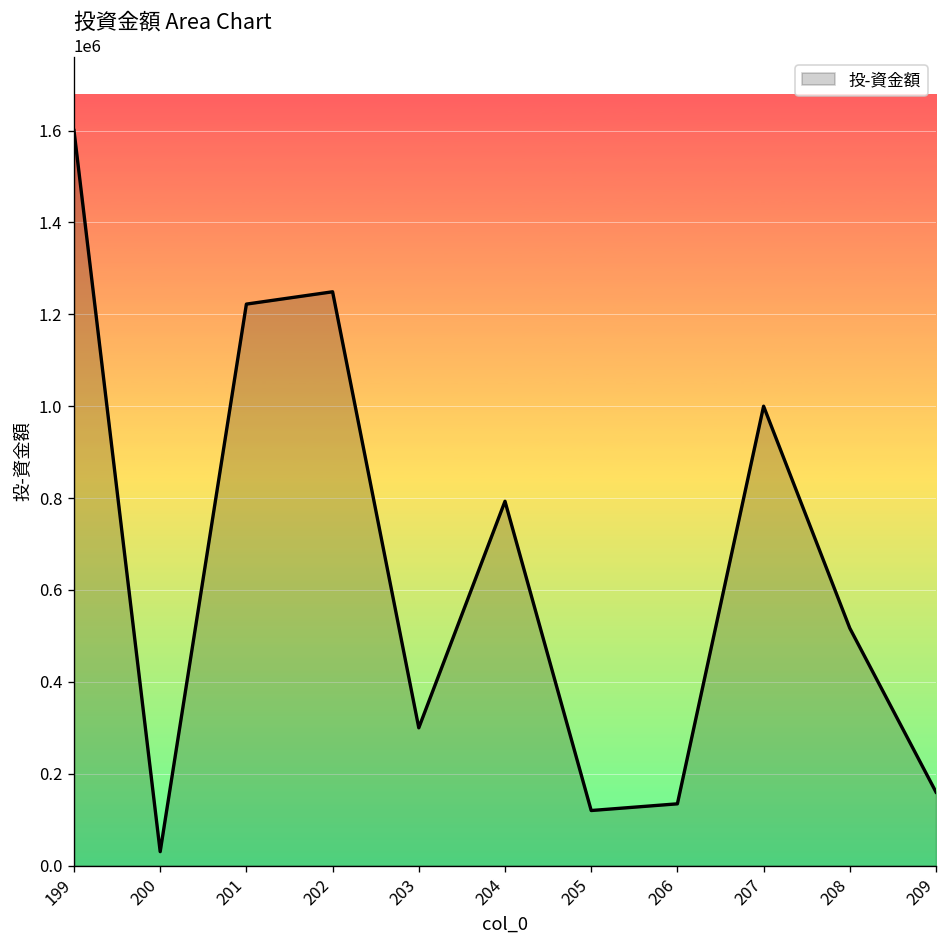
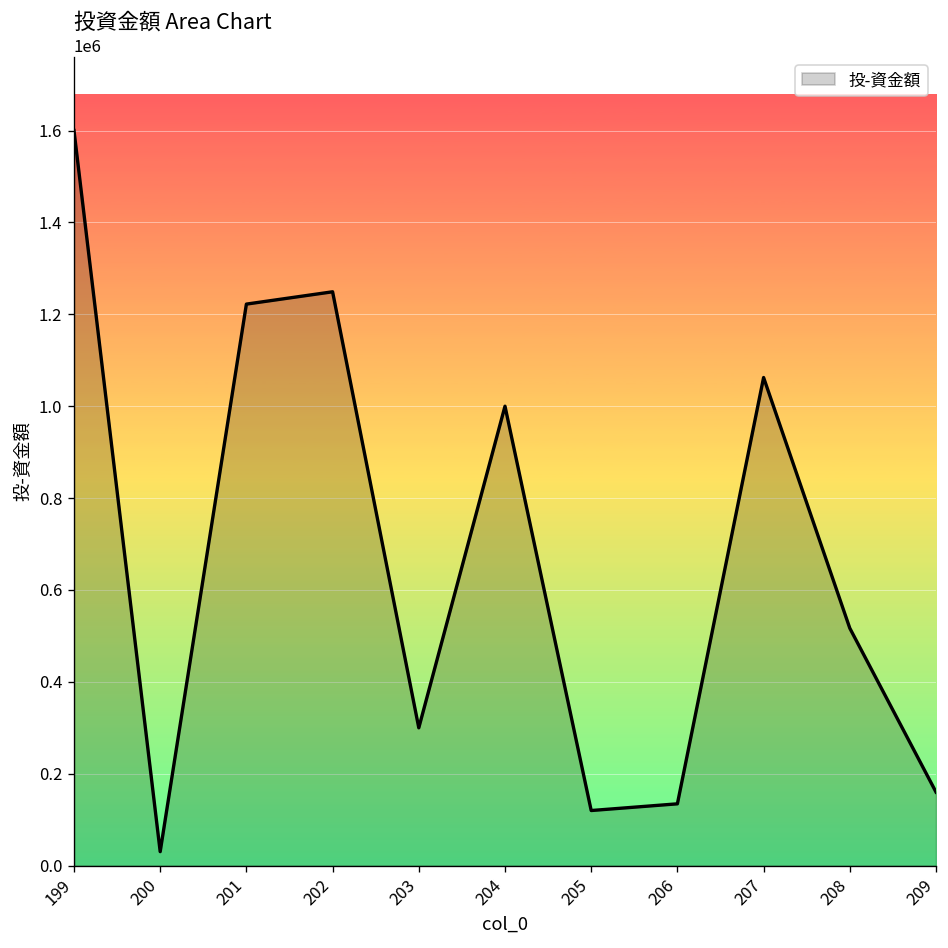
  {
    "199": 1600000,
    "200": 30000,
    "201": 1220000,
    "202": 1250000,
    "203": 300000,
-   "204": 790000,
+   "204": 1000000,
    "205": 120000,
    "206": 130000,
-   "207": 1000000,
+   "207": 1060000,
    "208": 520000,
    "209": 160000
  }
